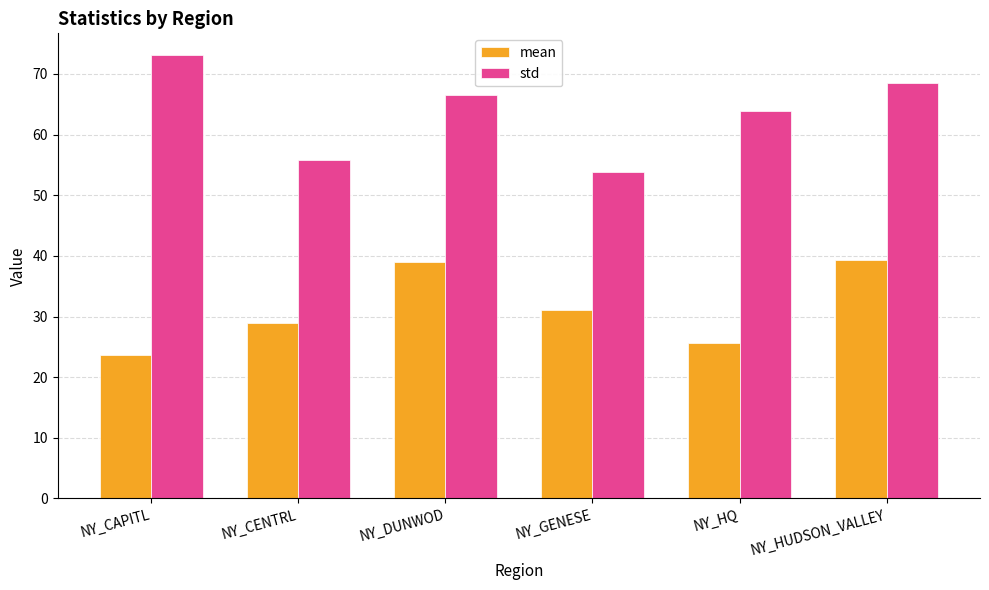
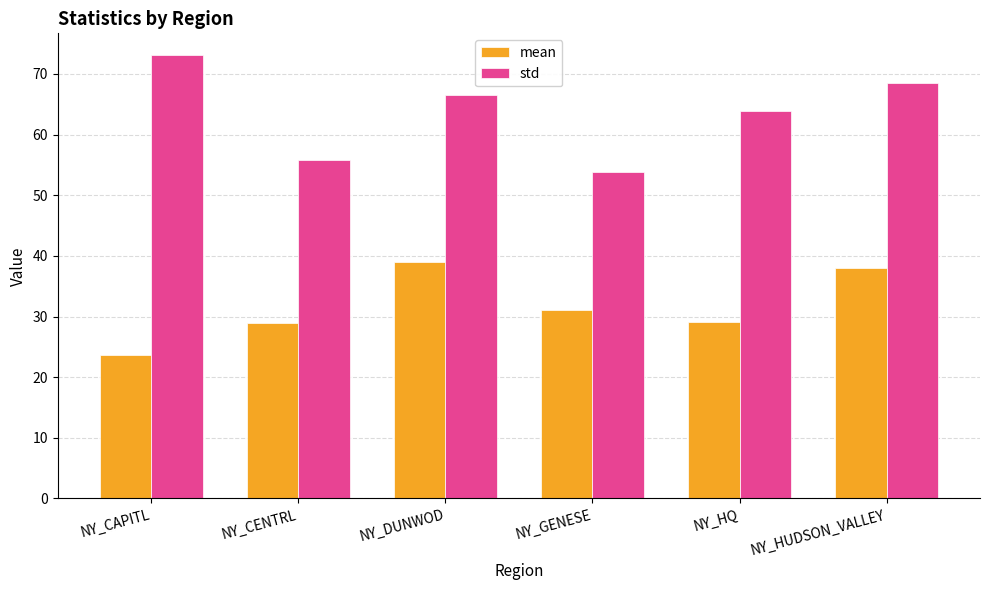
  {
    "mean": {
      "NY_CAPITL": 24,
      "NY_CENTRL": 29,
      "NY_DUNWOD": 39,
      "NY_GENESE": 31,
-     "NY_HQ": 26,
-     "NY_HUDSON_VALLEY": 39
+     "NY_HQ": 29,
+     "NY_HUDSON_VALLEY": 38
    },
    "std": {
      "NY_CAPITL": 73,
      "NY_CENTRL": 56,
      "NY_DUNWOD": 67,
      "NY_GENESE": 54,
      "NY_HQ": 64,
      "NY_HUDSON_VALLEY": 69
    }
  }
